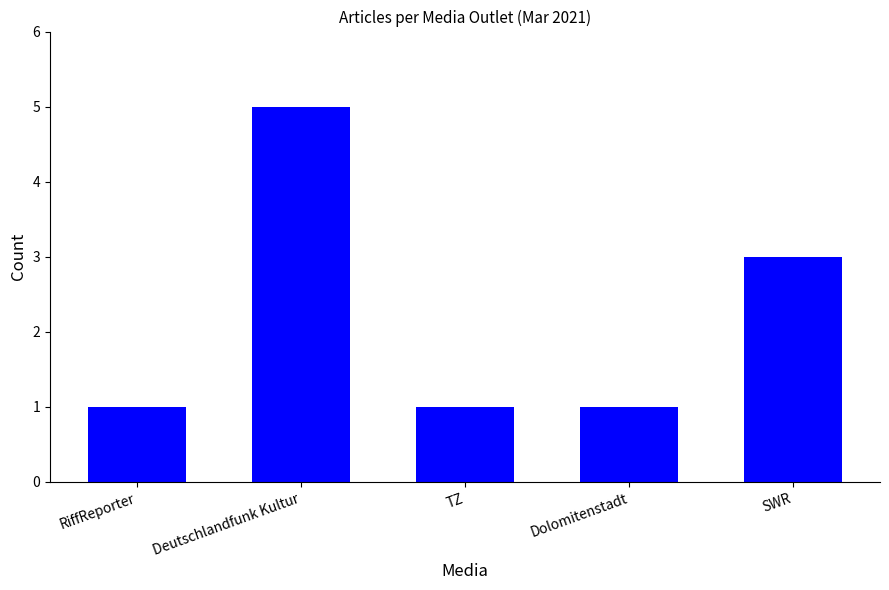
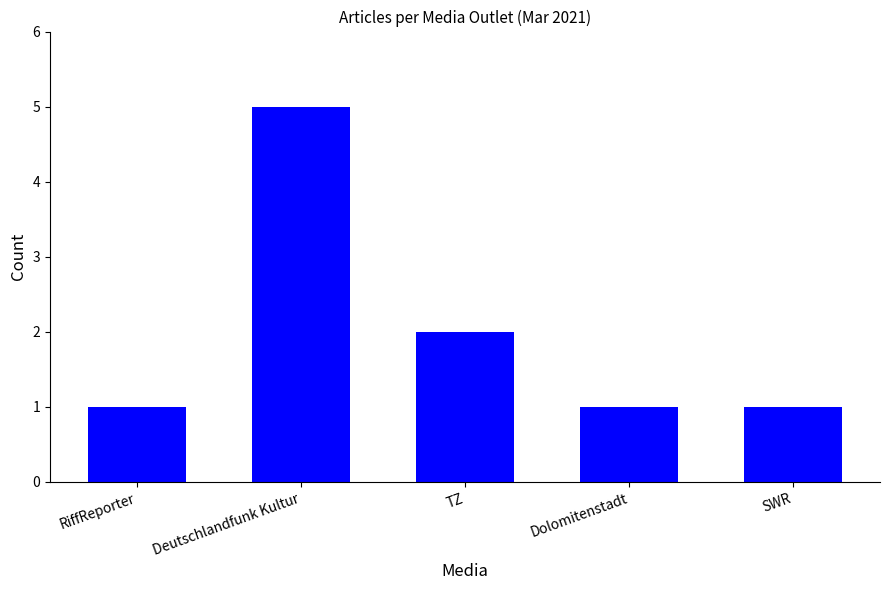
  {
    "RiffReporter": 1,
    "Deutschlandfunk Kultur": 5,
-   "TZ": 1,
+   "TZ": 2,
    "Dolomitenstadt": 1,
-   "SWR": 3
+   "SWR": 1
  }
